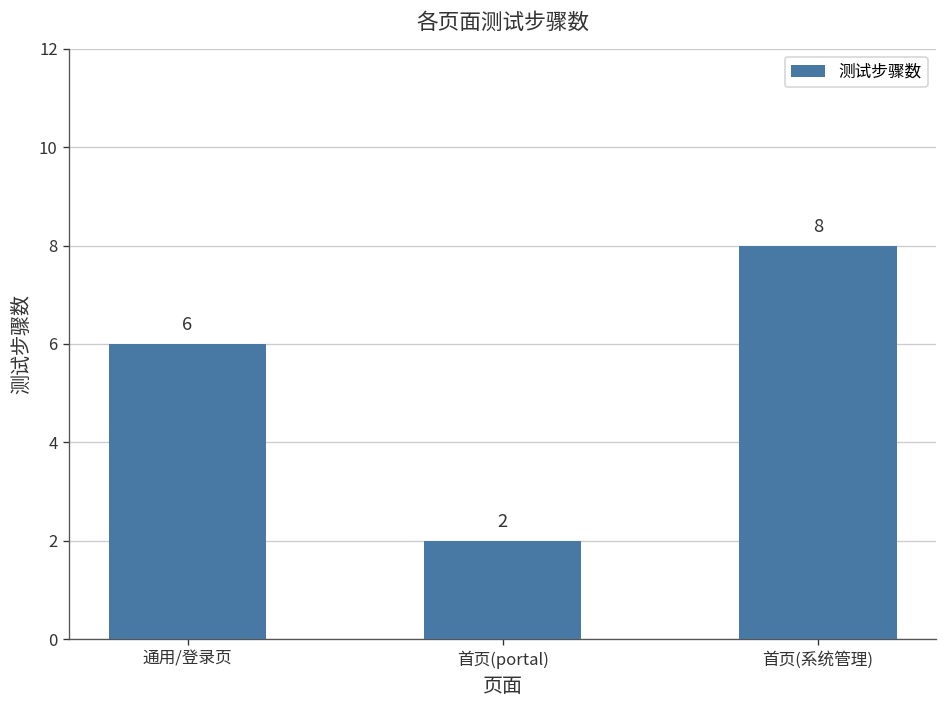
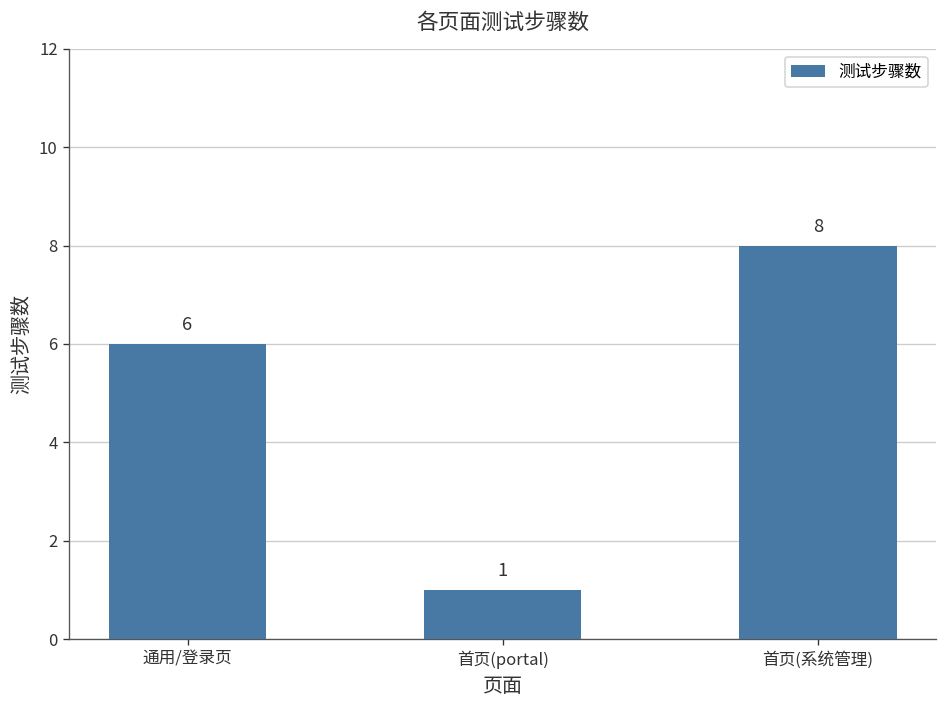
  {
    "通用/登录页": 6,
-   "首页(portal)": 2,
+   "首页(portal)": 1,
    "首页(系统管理)": 8
  }
